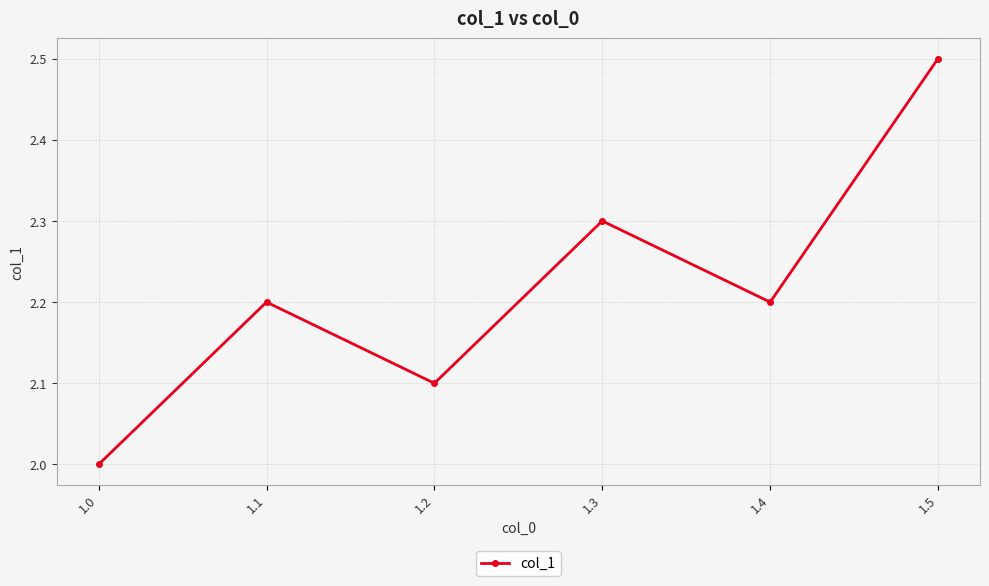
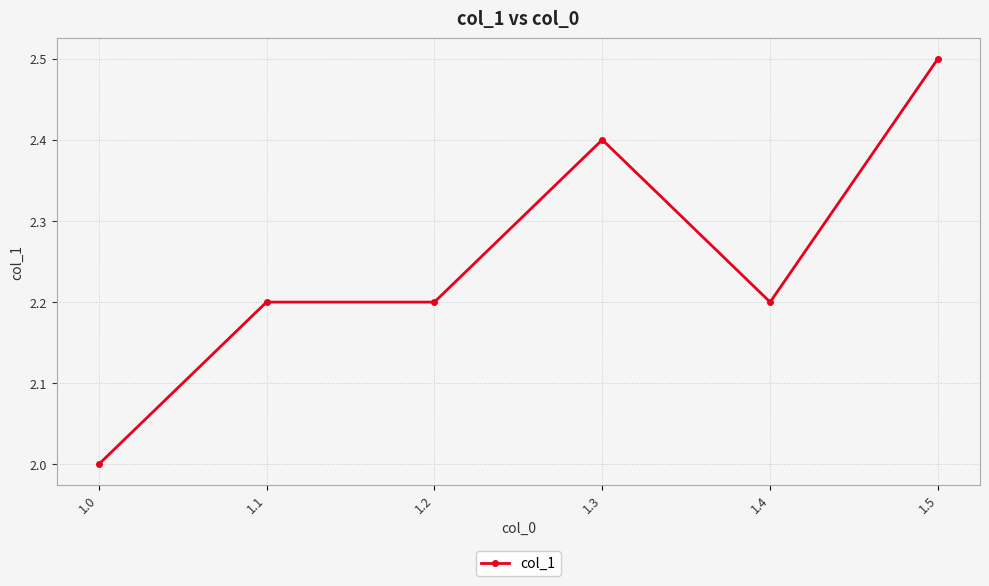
  {
    "1.0": 2.0,
    "1.1": 2.2,
-   "1.2": 2.1,
-   "1.3": 2.3,
+   "1.2": 2.2,
+   "1.3": 2.4,
    "1.4": 2.2,
    "1.5": 2.5
  }
